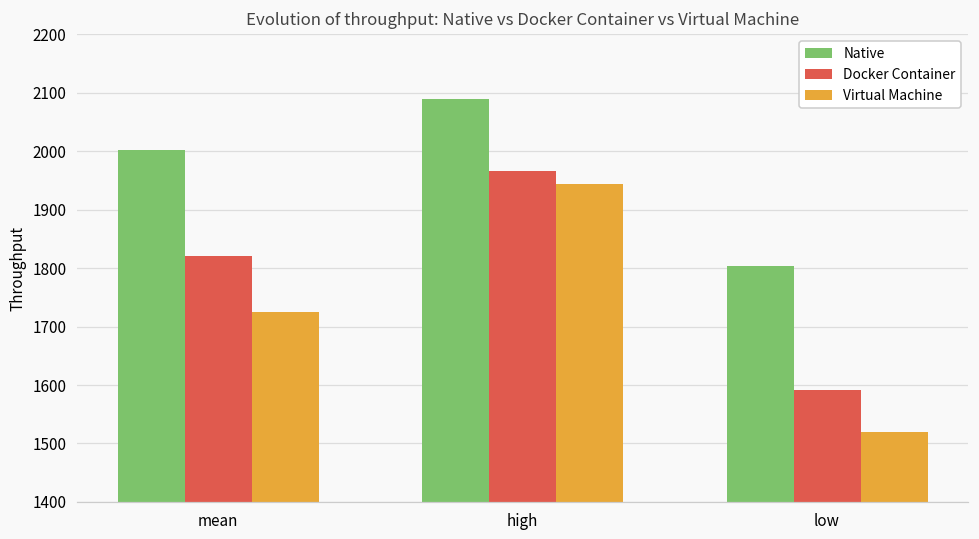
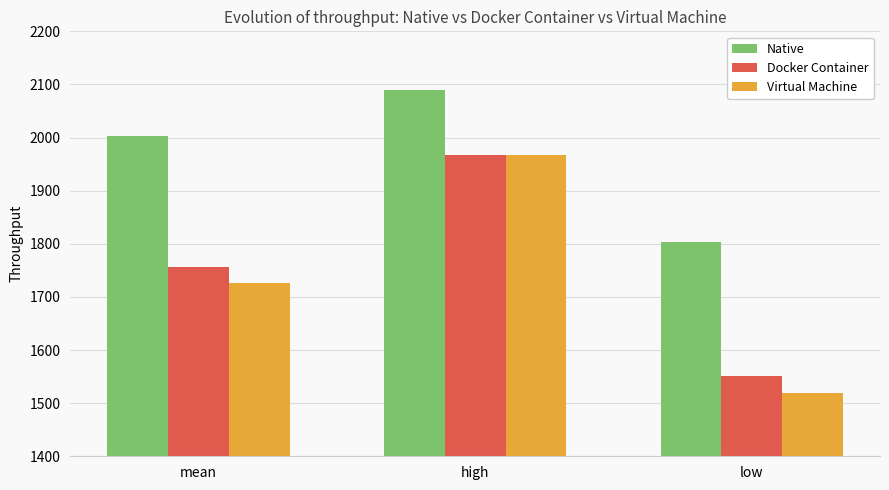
  {
    "Native": {
      "mean": 2000,
      "high": 2090,
      "low": 1800
    },
    "Docker Container": {
-     "mean": 1820,
+     "mean": 1760,
      "high": 1970,
-     "low": 1590
+     "low": 1550
    },
    "Virtual Machine": {
      "mean": 1730,
-     "high": 1940,
+     "high": 1970,
      "low": 1520
    }
  }
